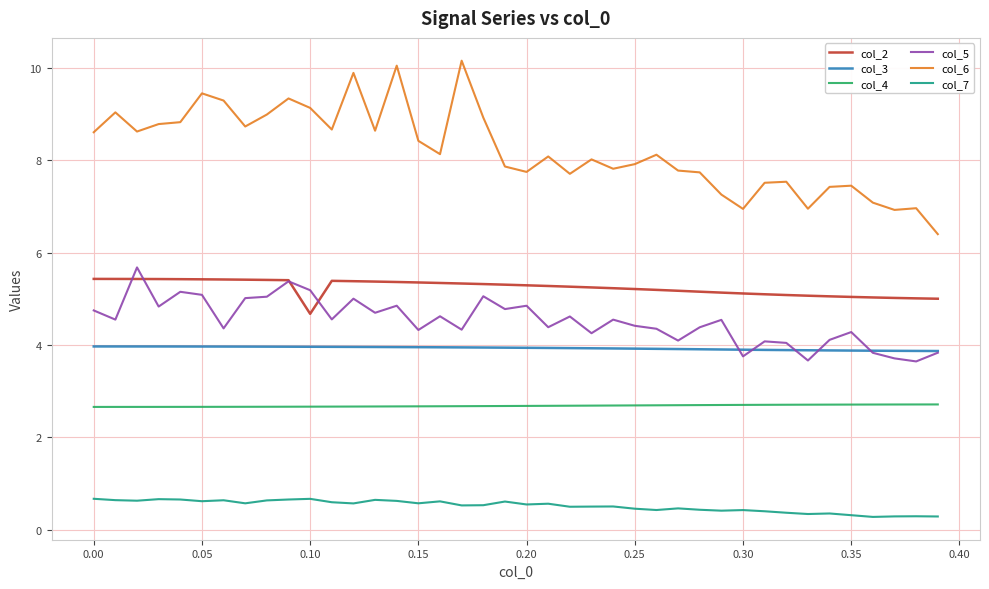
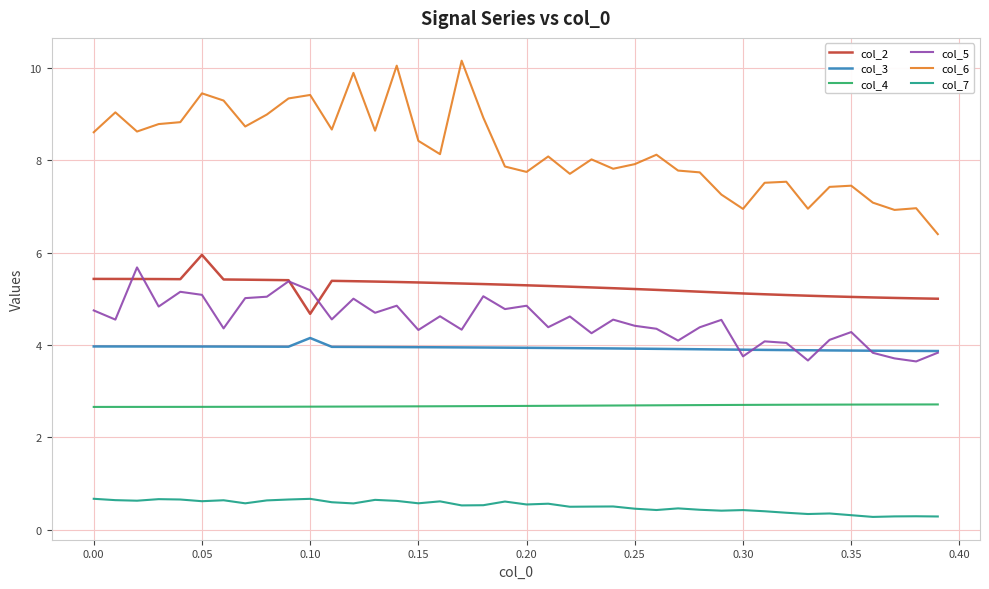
  {
    "col_2": {
      "0.00": 5.4,
-     "0.05": 5.4,
+     "0.05": 6.0,
      "0.10": 4.7,
      "0.15": 5.4,
      "0.20": 5.3,
      "0.25": 5.2,
      "0.30": 5.1,
      "0.35": 5.0
    },
    "col_3": {
      "0.00": 4.0,
      "0.05": 4.0,
-     "0.10": 4.0,
+     "0.10": 4.2,
      "0.15": 4.0,
      "0.20": 3.9,
      "0.25": 3.9,
      "0.30": 3.9,
      "0.35": 3.9
    },
    "col_5": {
      "0.00": 4.7,
      "0.05": 5.1,
      "0.10": 5.2,
      "0.15": 4.3,
      "0.20": 4.9,
      "0.25": 4.4,
      "0.30": 3.8,
      "0.35": 4.3
    },
    "col_6": {
      "0.00": 8.6,
      "0.05": 9.4,
-     "0.10": 9.1,
+     "0.10": 9.4,
      "0.15": 8.4,
      "0.20": 7.7,
      "0.25": 7.9,
      "0.30": 6.9,
      "0.35": 7.4
    }
  }
